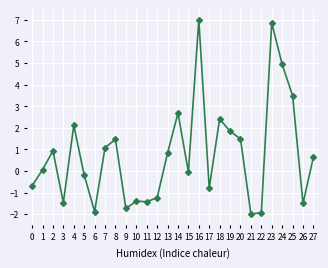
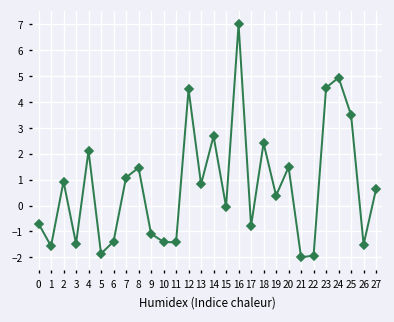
  {
    "0": -0.7,
-   "1": 0.1,
+   "1": -1.6,
    "2": 0.9,
    "3": -1.5,
    "4": 2.1,
-   "5": -0.2,
-   "6": -1.9,
+   "5": -1.9,
+   "6": -1.4,
    "7": 1.1,
    "8": 1.5,
-   "9": -1.7,
+   "9": -1.1,
    "10": -1.4,
    "11": -1.4,
-   "12": -1.2,
+   "12": 4.5,
    "13": 0.8,
    "14": 2.7,
    "15": 0.0,
    "16": 7.0,
    "17": -0.8,
    "18": 2.4,
-   "19": 1.8,
+   "19": 0.4,
    "20": 1.5,
    "21": -2.0,
    "22": -1.9,
-   "23": 6.9,
+   "23": 4.5,
    "24": 4.9,
    "25": 3.5,
    "26": -1.5,
    "27": 0.6
  }
